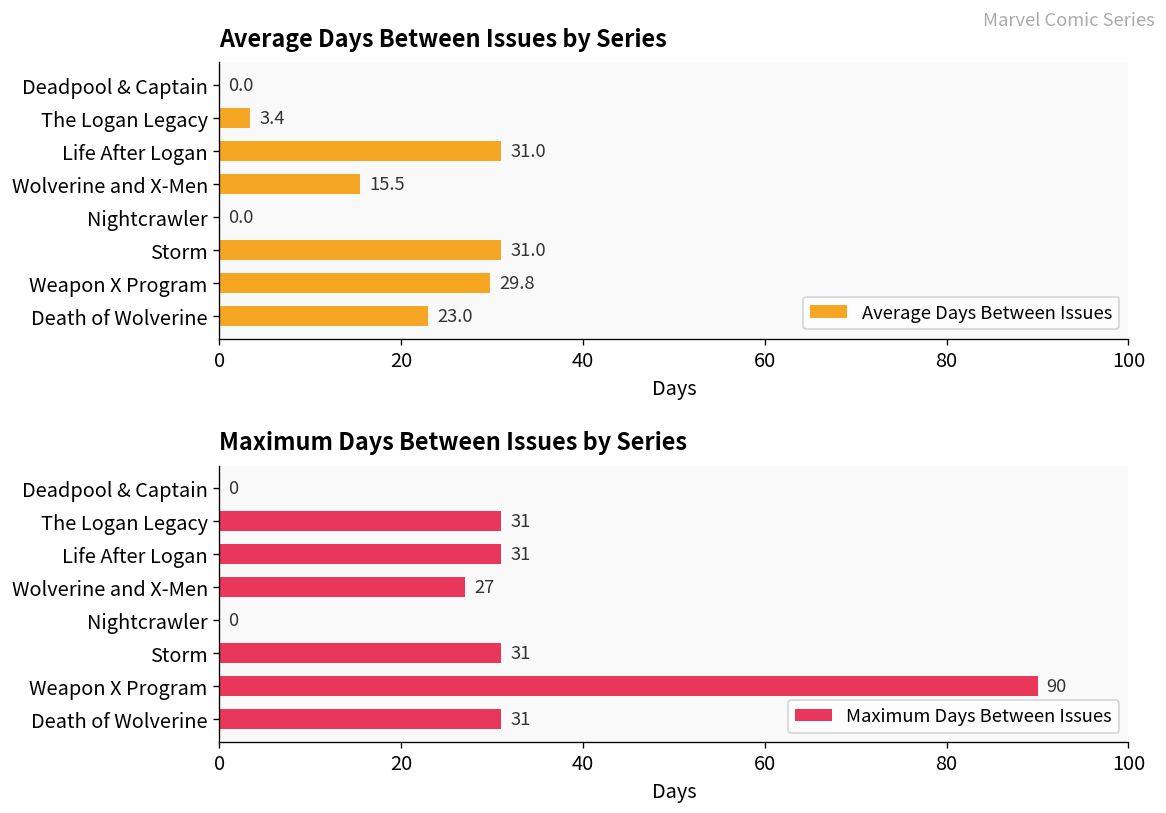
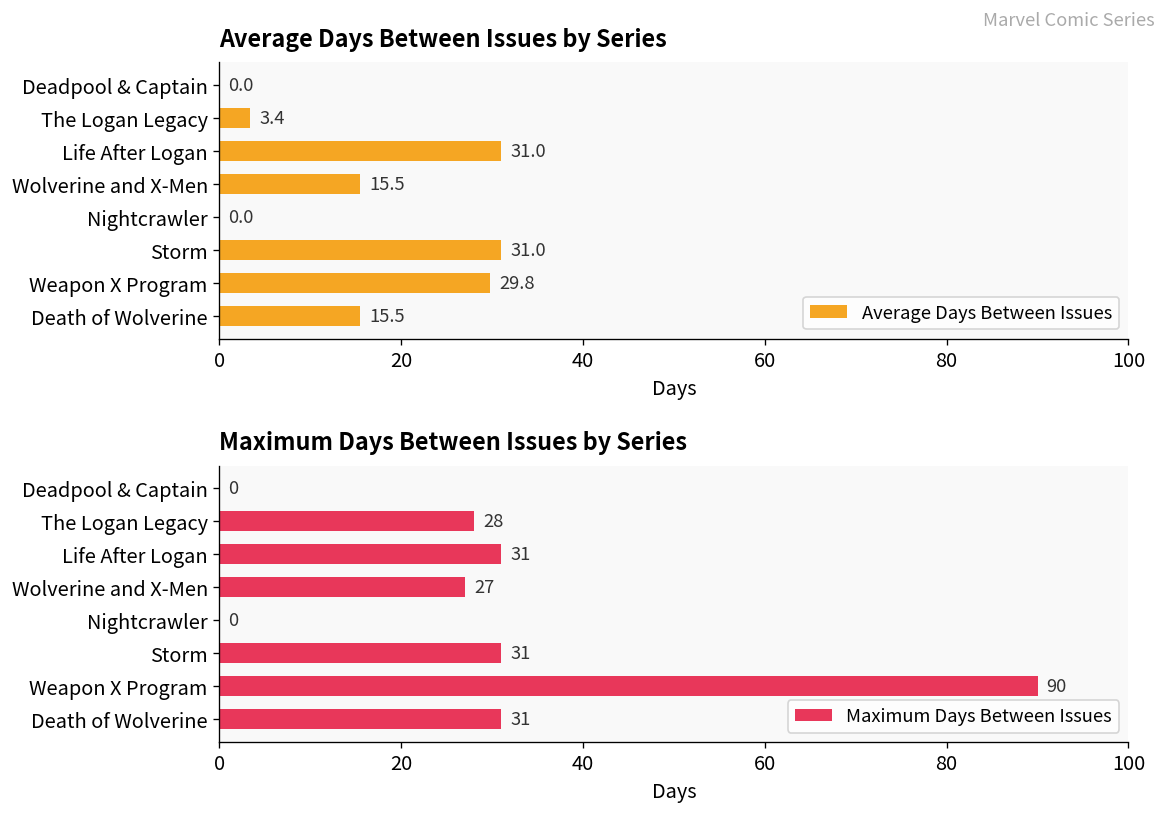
  {
    "Average Days Between Issues by Series": {
      "Deadpool & Captain": 0.0,
      "The Logan Legacy": 3.4,
      "Life After Logan": 31.0,
      "Wolverine and X-Men": 15.5,
      "Nightcrawler": 0.0,
      "Storm": 31.0,
      "Weapon X Program": 29.8,
-     "Death of Wolverine": 23.0
+     "Death of Wolverine": 15.5
    },
    "Maximum Days Between Issues by Series": {
      "Deadpool & Captain": 0,
-     "The Logan Legacy": 31,
+     "The Logan Legacy": 28,
      "Life After Logan": 31,
      "Wolverine and X-Men": 27,
      "Nightcrawler": 0,
      "Storm": 31,
      "Weapon X Program": 90,
      "Death of Wolverine": 31
    }
  }
